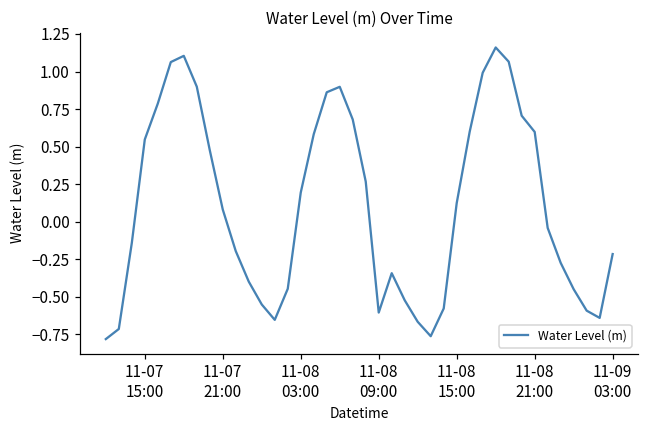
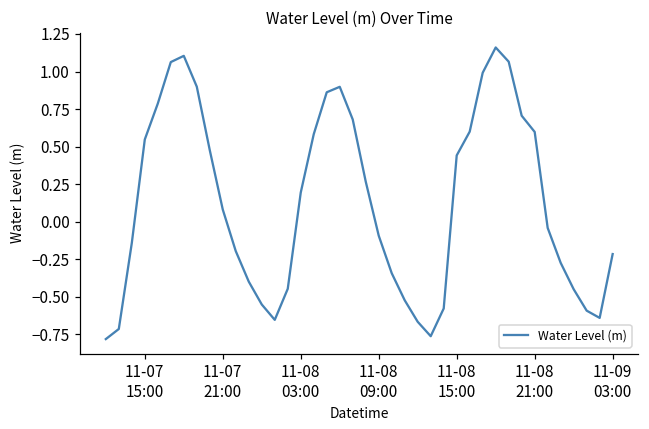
  {
    "11-07 15:00": 0.55,
    "11-07 21:00": 0.08,
    "11-08 03:00": 0.19,
-   "11-08 09:00": -0.60,
-   "11-08 15:00": 0.12,
+   "11-08 09:00": -0.09,
+   "11-08 15:00": 0.44,
    "11-08 21:00": 0.60,
    "11-09 03:00": -0.21
  }
